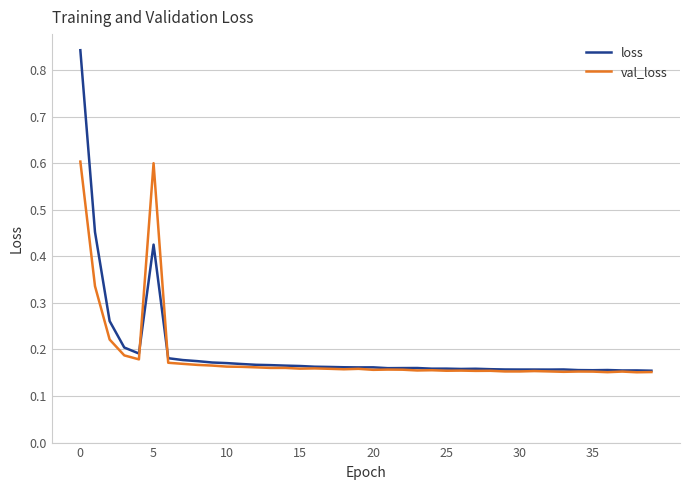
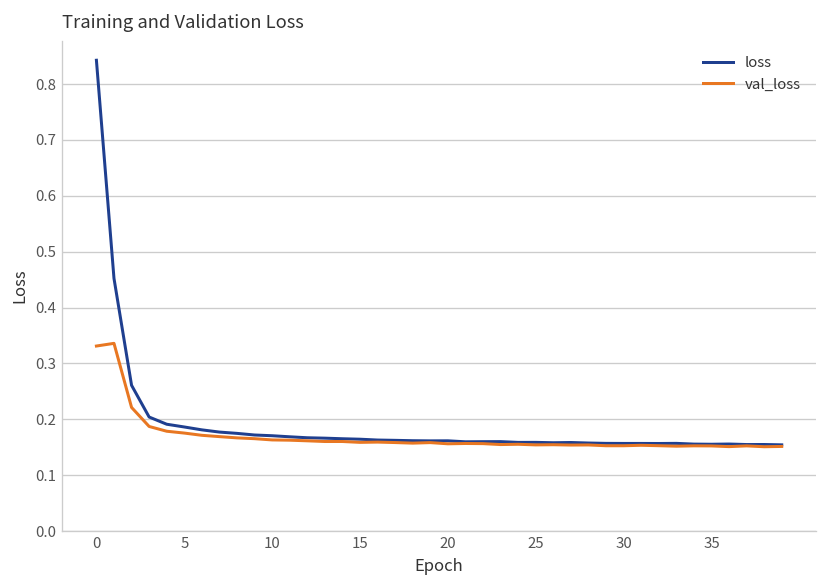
  {
    "loss": {
      "0": 0.84,
-     "5": 0.43,
+     "5": 0.19,
      "10": 0.17,
      "15": 0.16
    },
    "val_loss": {
-     "0": 0.60,
-     "5": 0.60,
+     "0": 0.33,
+     "5": 0.18,
      "10": 0.16,
      "15": 0.16
    }
  }
